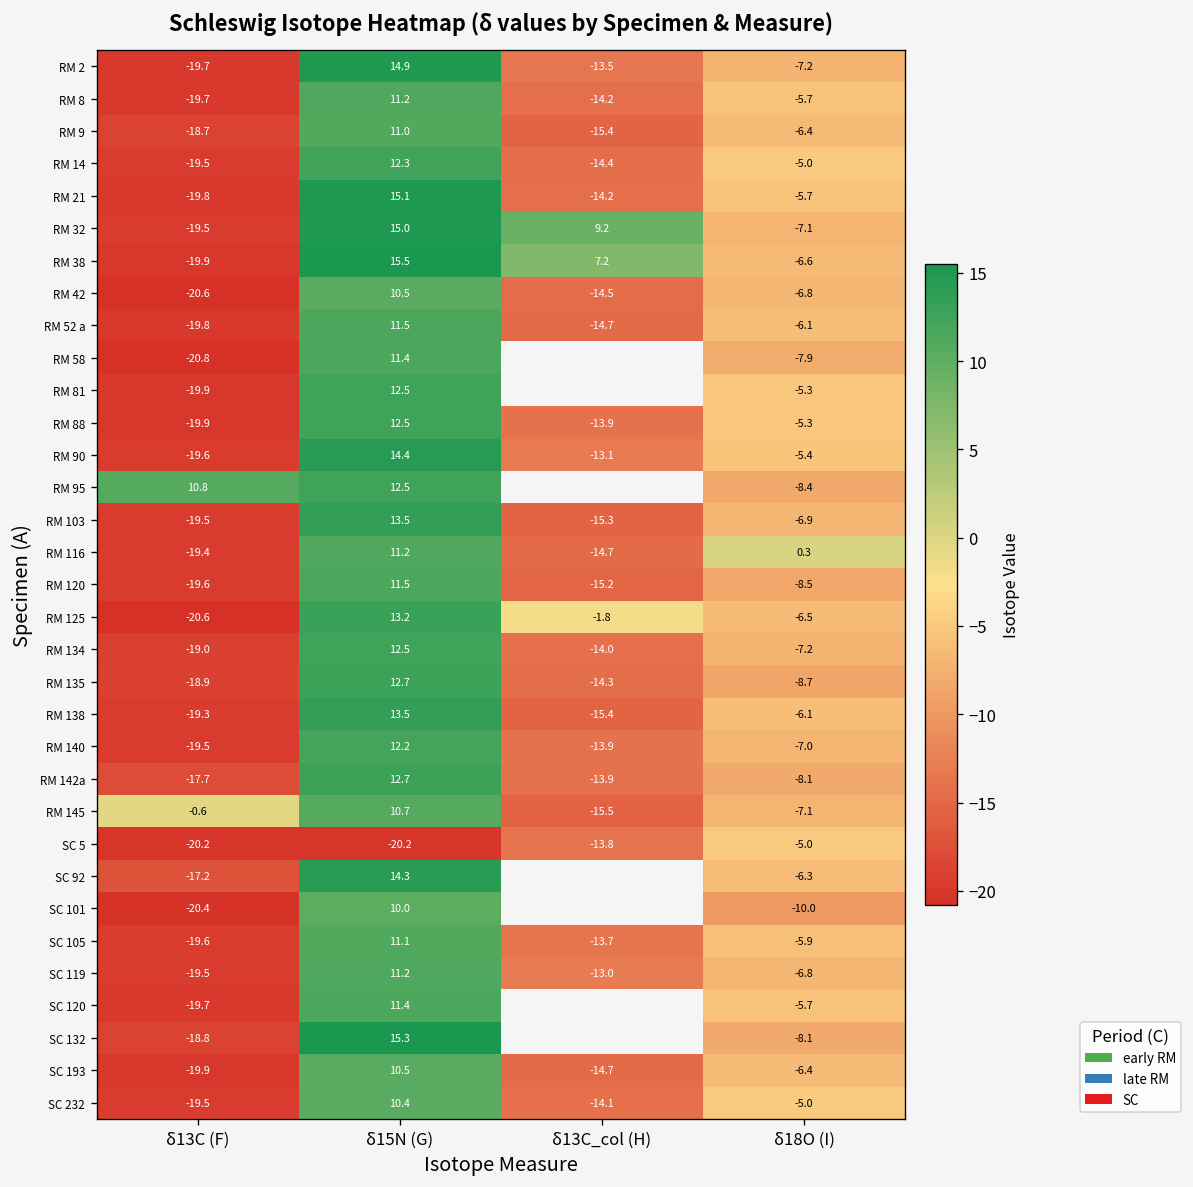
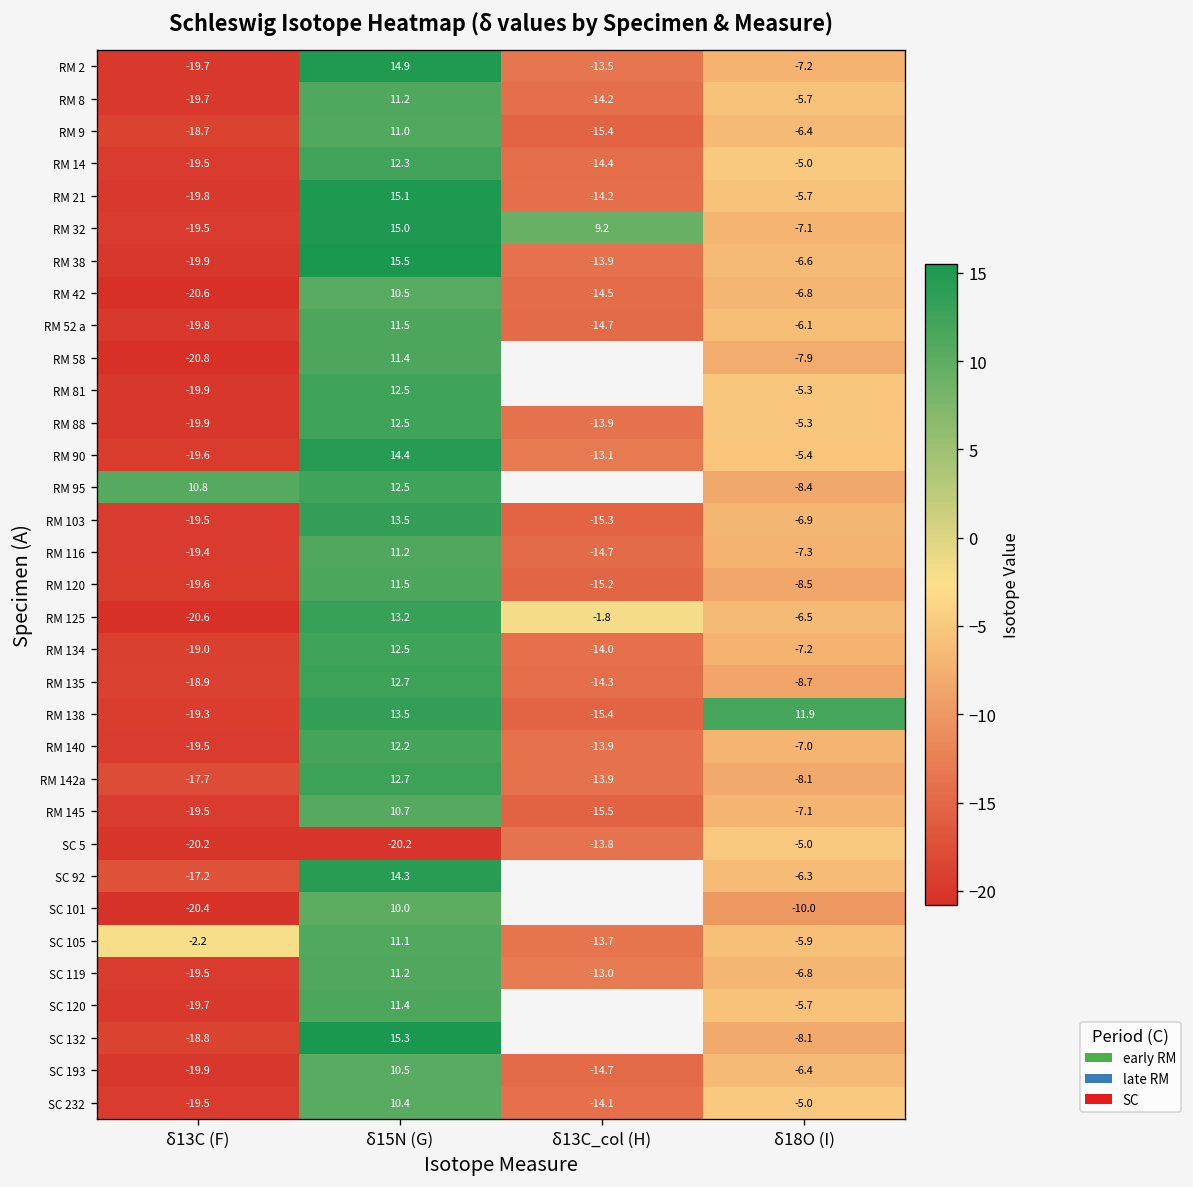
  {
    "RM 2": {
      "δ13C (F)": -19.7,
      "δ15N (G)": 14.9,
      "δ13C_col (H)": -13.5,
      "δ18O (I)": -7.2
    },
    "RM 8": {
      "δ13C (F)": -19.7,
      "δ15N (G)": 11.2,
      "δ13C_col (H)": -14.2,
      "δ18O (I)": -5.7
    },
    "RM 9": {
      "δ13C (F)": -18.7,
      "δ15N (G)": 11.0,
      "δ13C_col (H)": -15.4,
      "δ18O (I)": -6.4
    },
    "RM 14": {
      "δ13C (F)": -19.5,
      "δ15N (G)": 12.3,
      "δ13C_col (H)": -14.4,
      "δ18O (I)": -5.0
    },
    "RM 21": {
      "δ13C (F)": -19.8,
      "δ15N (G)": 15.1,
      "δ13C_col (H)": -14.2,
      "δ18O (I)": -5.7
    },
    "RM 32": {
      "δ13C (F)": -19.5,
      "δ15N (G)": 15.0,
      "δ13C_col (H)": 9.2,
      "δ18O (I)": -7.1
    },
    "RM 38": {
      "δ13C (F)": -19.9,
      "δ15N (G)": 15.5,
-     "δ13C_col (H)": 7.2,
+     "δ13C_col (H)": -13.9,
      "δ18O (I)": -6.6
    },
    "RM 42": {
      "δ13C (F)": -20.6,
      "δ15N (G)": 10.5,
      "δ13C_col (H)": -14.5,
      "δ18O (I)": -6.8
    },
    "RM 52 a": {
      "δ13C (F)": -19.8,
      "δ15N (G)": 11.5,
      "δ13C_col (H)": -14.7,
      "δ18O (I)": -6.1
    },
    "RM 58": {
      "δ13C (F)": -20.8,
      "δ15N (G)": 11.4,
      "δ18O (I)": -7.9
    },
    "RM 81": {
      "δ13C (F)": -19.9,
      "δ15N (G)": 12.5,
      "δ18O (I)": -5.3
    },
    "RM 88": {
      "δ13C (F)": -19.9,
      "δ15N (G)": 12.5,
      "δ13C_col (H)": -13.9,
      "δ18O (I)": -5.3
    },
    "RM 90": {
      "δ13C (F)": -19.6,
      "δ15N (G)": 14.4,
      "δ13C_col (H)": -13.1,
      "δ18O (I)": -5.4
    },
    "RM 95": {
      "δ13C (F)": 10.8,
      "δ15N (G)": 12.5,
      "δ18O (I)": -8.4
    },
    "RM 103": {
      "δ13C (F)": -19.5,
      "δ15N (G)": 13.5,
      "δ13C_col (H)": -15.3,
      "δ18O (I)": -6.9
    },
    "RM 116": {
      "δ13C (F)": -19.4,
      "δ15N (G)": 11.2,
      "δ13C_col (H)": -14.7,
-     "δ18O (I)": 0.3
+     "δ18O (I)": -7.3
    },
    "RM 120": {
      "δ13C (F)": -19.6,
      "δ15N (G)": 11.5,
      "δ13C_col (H)": -15.2,
      "δ18O (I)": -8.5
    },
    "RM 125": {
      "δ13C (F)": -20.6,
      "δ15N (G)": 13.2,
      "δ13C_col (H)": -1.8,
      "δ18O (I)": -6.5
    },
    "RM 134": {
      "δ13C (F)": -19.0,
      "δ15N (G)": 12.5,
      "δ13C_col (H)": -14.0,
      "δ18O (I)": -7.2
    },
    "RM 135": {
      "δ13C (F)": -18.9,
      "δ15N (G)": 12.7,
      "δ13C_col (H)": -14.3,
      "δ18O (I)": -8.7
    },
    "RM 138": {
      "δ13C (F)": -19.3,
      "δ15N (G)": 13.5,
      "δ13C_col (H)": -15.4,
-     "δ18O (I)": -6.1
+     "δ18O (I)": 11.9
    },
    "RM 140": {
      "δ13C (F)": -19.5,
      "δ15N (G)": 12.2,
      "δ13C_col (H)": -13.9,
      "δ18O (I)": -7.0
    },
    "RM 142a": {
      "δ13C (F)": -17.7,
      "δ15N (G)": 12.7,
      "δ13C_col (H)": -13.9,
      "δ18O (I)": -8.1
    },
    "RM 145": {
-     "δ13C (F)": -0.6,
+     "δ13C (F)": -19.5,
      "δ15N (G)": 10.7,
      "δ13C_col (H)": -15.5,
      "δ18O (I)": -7.1
    },
    "SC 5": {
      "δ13C (F)": -20.2,
      "δ15N (G)": -20.2,
      "δ13C_col (H)": -13.8,
      "δ18O (I)": -5.0
    },
    "SC 92": {
      "δ13C (F)": -17.2,
      "δ15N (G)": 14.3,
      "δ18O (I)": -6.3
    },
    "SC 101": {
      "δ13C (F)": -20.4,
      "δ15N (G)": 10.0,
      "δ18O (I)": -10.0
    },
    "SC 105": {
-     "δ13C (F)": -19.6,
+     "δ13C (F)": -2.2,
      "δ15N (G)": 11.1,
      "δ13C_col (H)": -13.7,
      "δ18O (I)": -5.9
    },
    "SC 119": {
      "δ13C (F)": -19.5,
      "δ15N (G)": 11.2,
      "δ13C_col (H)": -13.0,
      "δ18O (I)": -6.8
    },
    "SC 120": {
      "δ13C (F)": -19.7,
      "δ15N (G)": 11.4,
      "δ18O (I)": -5.7
    },
    "SC 132": {
      "δ13C (F)": -18.8,
      "δ15N (G)": 15.3,
      "δ18O (I)": -8.1
    },
    "SC 193": {
      "δ13C (F)": -19.9,
      "δ15N (G)": 10.5,
      "δ13C_col (H)": -14.7,
      "δ18O (I)": -6.4
    },
    "SC 232": {
      "δ13C (F)": -19.5,
      "δ15N (G)": 10.4,
      "δ13C_col (H)": -14.1,
      "δ18O (I)": -5.0
    }
  }
